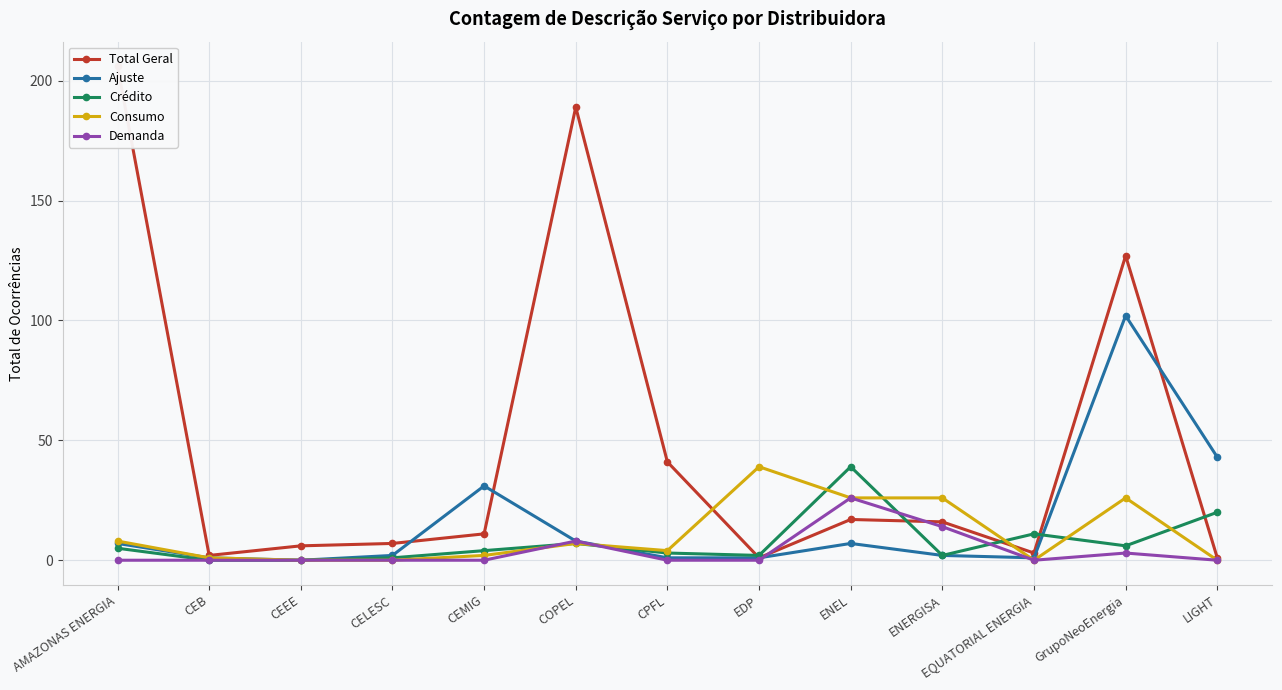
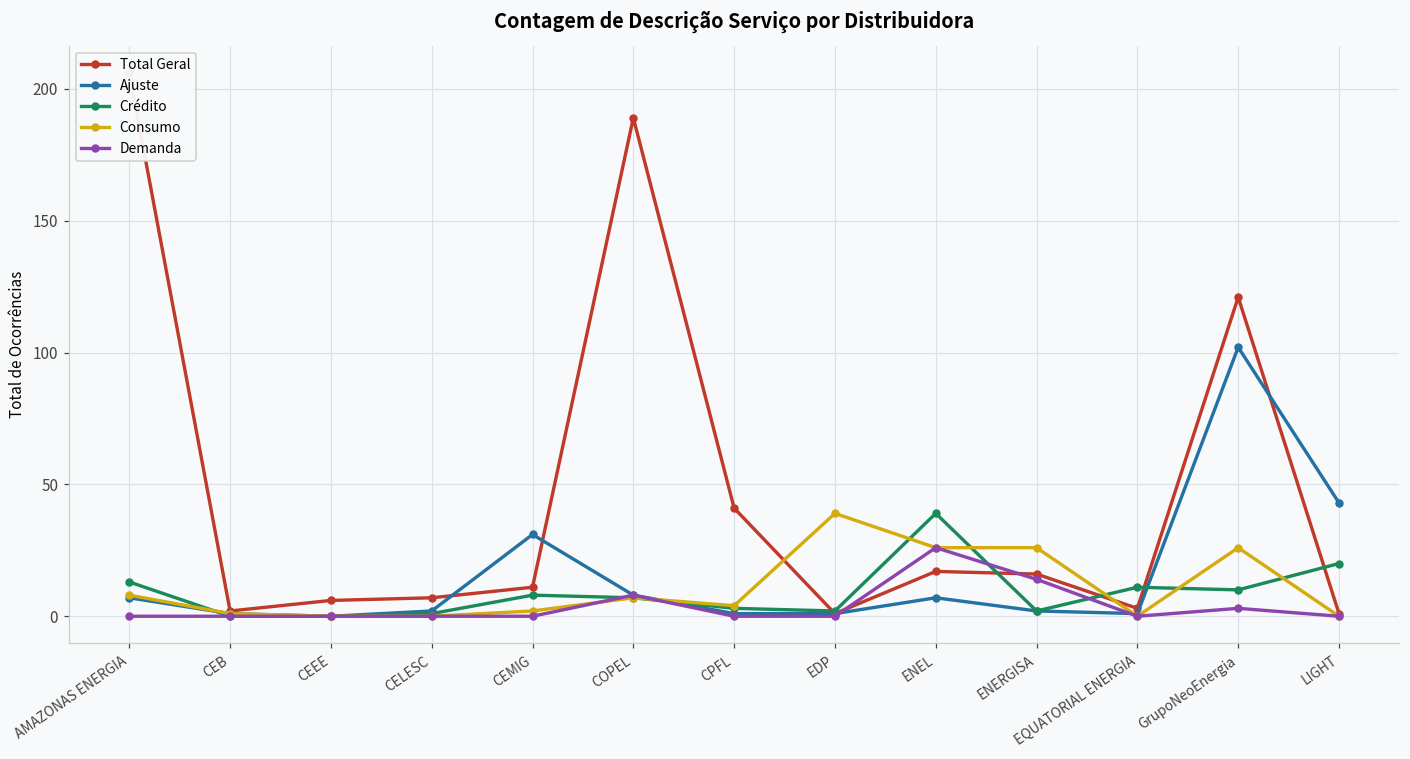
  {
    "Total Geral": {
      "CEEE": 6,
      "CELESC": 7,
      "CEMIG": 11,
      "COPEL": 189,
      "CPFL": 41,
      "ENEL": 17,
      "ENERGISA": 16,
      "EQUATORIAL ENERGIA": 3,
-     "GrupoNeoEnergia": 127
+     "GrupoNeoEnergia": 121
    },
    "Ajuste": {
      "CEMIG": 31,
      "ENEL": 7,
      "GrupoNeoEnergia": 102,
      "LIGHT": 43
    },
    "Crédito": {
-     "AMAZONAS ENERGIA": 5,
-     "CEMIG": 4,
+     "AMAZONAS ENERGIA": 13,
+     "CEMIG": 8,
      "ENEL": 39,
      "EQUATORIAL ENERGIA": 11,
-     "GrupoNeoEnergia": 6,
+     "GrupoNeoEnergia": 10,
      "LIGHT": 20
    },
    "Consumo": {
      "CEMIG": 2,
      "EDP": 39,
      "ENERGISA": 26,
      "GrupoNeoEnergia": 26
    },
    "Demanda": {
      "AMAZONAS ENERGIA": 0,
      "CEMIG": 0,
      "ENERGISA": 14,
      "GrupoNeoEnergia": 3
    }
  }
